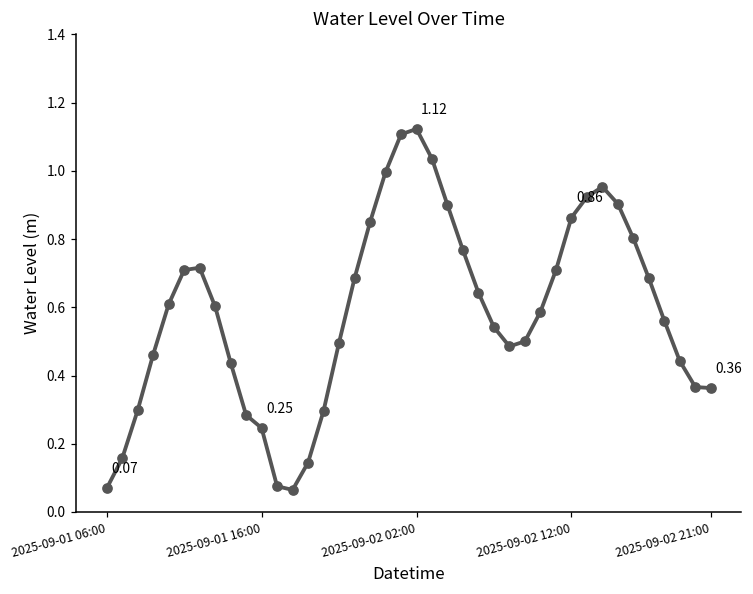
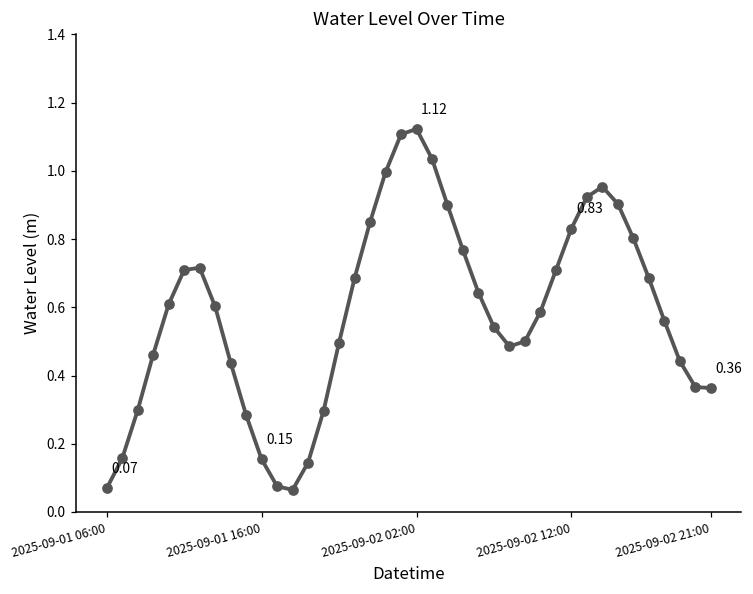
  {
    "2025-09-01 06:00": 0.07,
-   "2025-09-01 16:00": 0.25,
+   "2025-09-01 16:00": 0.15,
    "2025-09-02 02:00": 1.12,
-   "2025-09-02 12:00": 0.86,
+   "2025-09-02 12:00": 0.83,
    "2025-09-02 21:00": 0.36
  }
